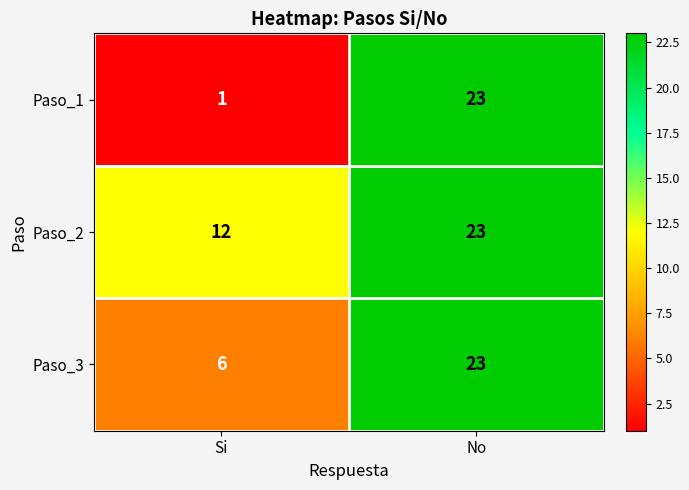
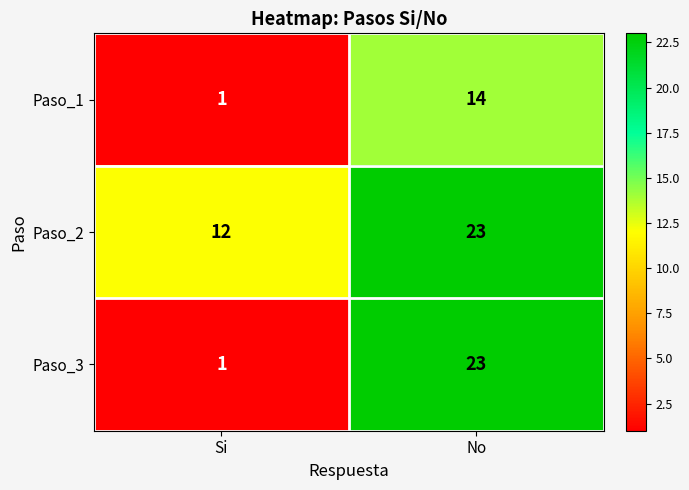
  {
    "Paso_1": {
      "Si": 1,
-     "No": 23
+     "No": 14
    },
    "Paso_2": {
      "Si": 12,
      "No": 23
    },
    "Paso_3": {
-     "Si": 6,
+     "Si": 1,
      "No": 23
    }
  }
